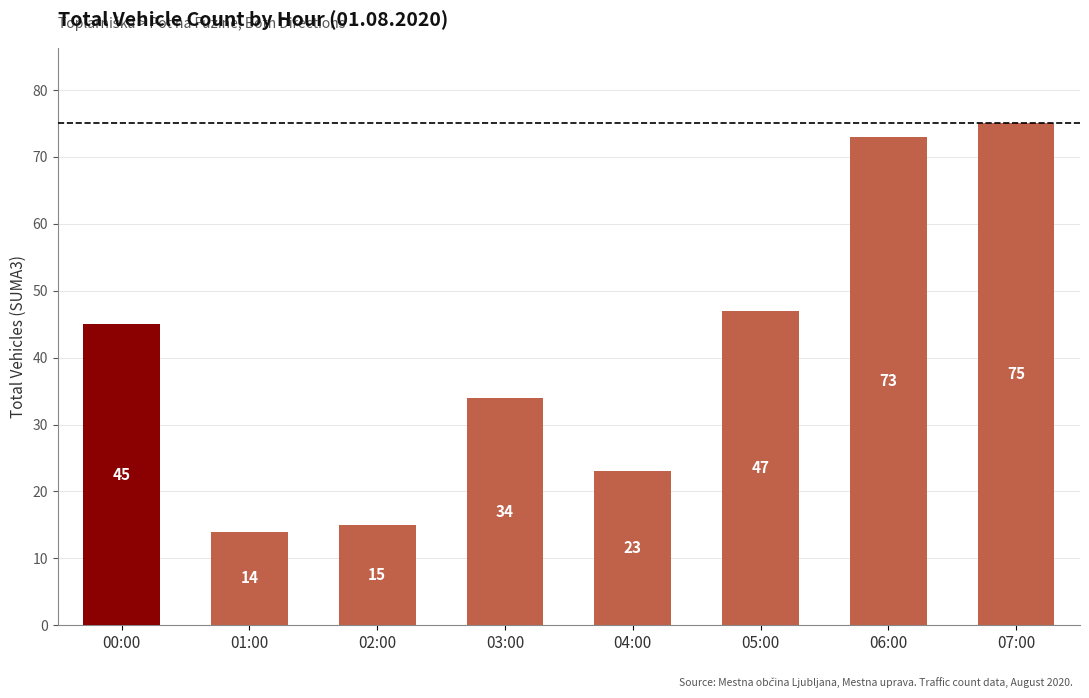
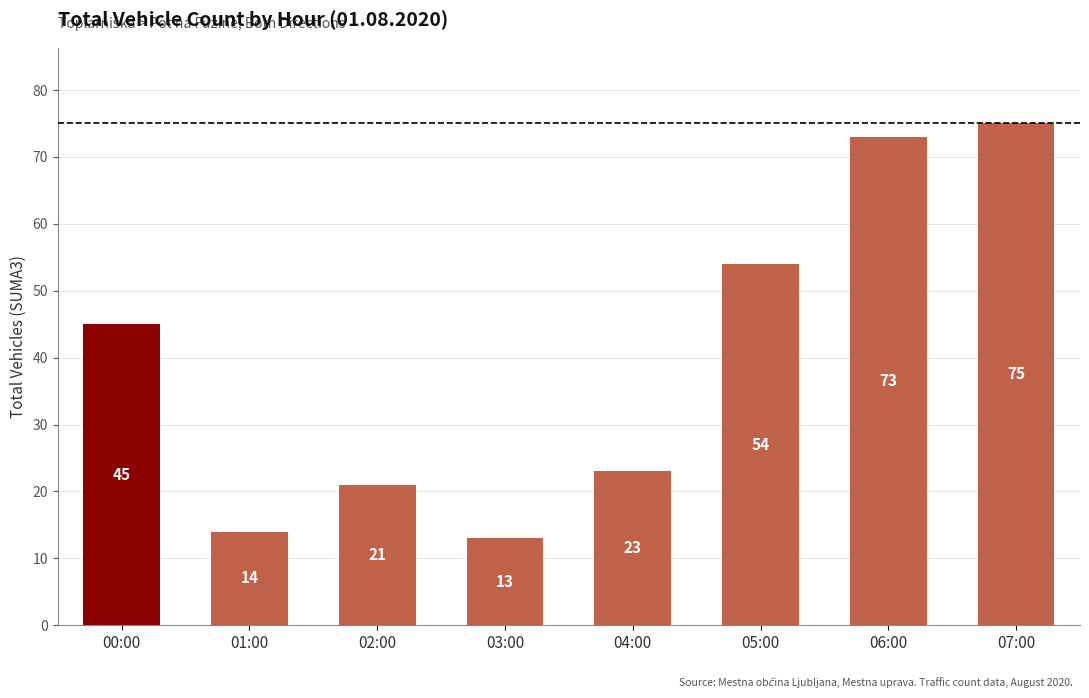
  {
    "00:00": 45,
    "01:00": 14,
-   "02:00": 15,
-   "03:00": 34,
+   "02:00": 21,
+   "03:00": 13,
    "04:00": 23,
-   "05:00": 47,
+   "05:00": 54,
    "06:00": 73,
    "07:00": 75
  }
